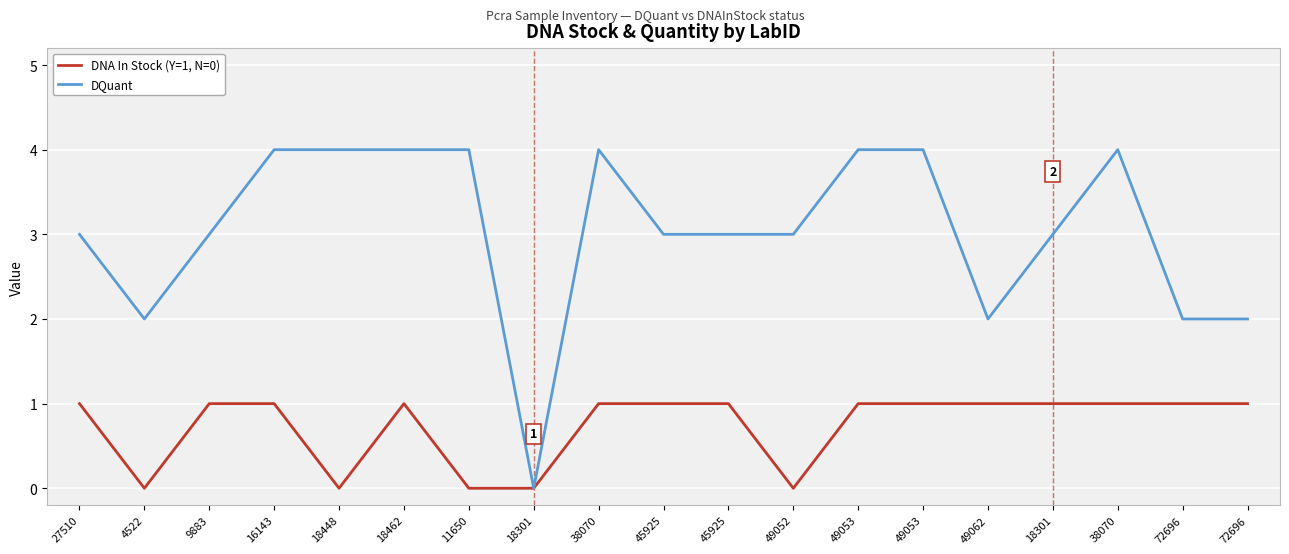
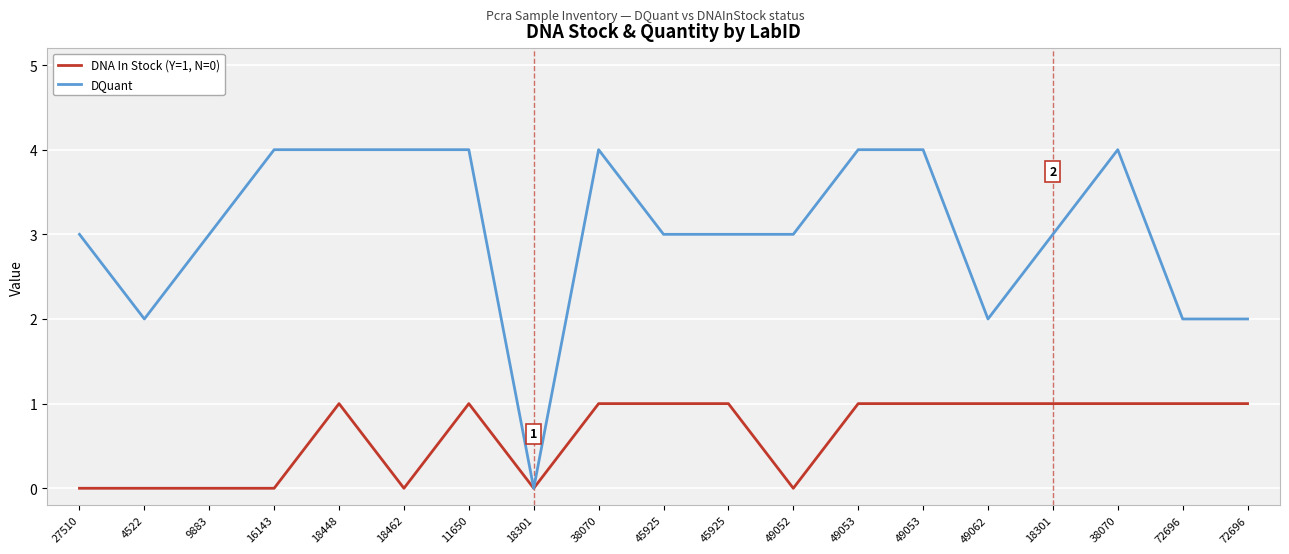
  {
    "DNA In Stock (Y=1, N=0)": {
-     "27510": 1,
+     "27510": 0,
      "4522": 0,
-     "9883": 1,
-     "16143": 1,
-     "18448": 0,
-     "18462": 1,
-     "11650": 0,
+     "9883": 0,
+     "16143": 0,
+     "18448": 1,
+     "18462": 0,
+     "11650": 1,
      "49052": 0,
      "49062": 1
    },
    "DQuant": {
      "27510": 3,
      "4522": 2,
      "9883": 3,
      "16143": 4,
      "18448": 4,
      "18462": 4,
      "11650": 4,
      "49052": 3,
      "49062": 2
    }
  }
